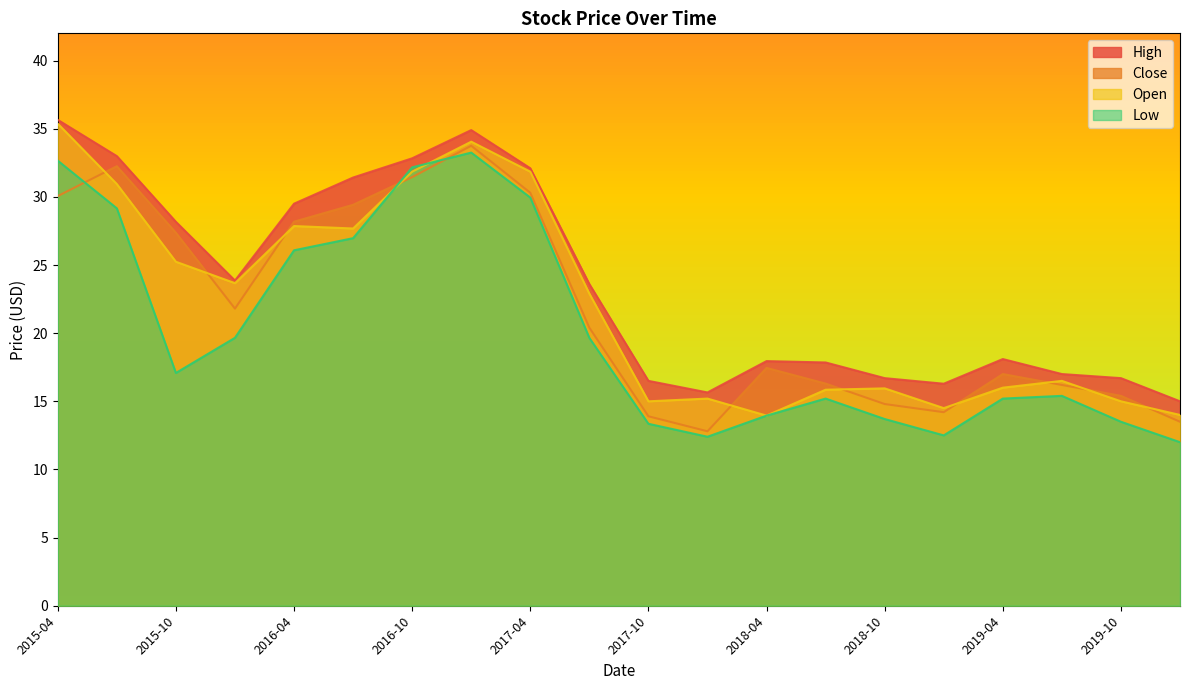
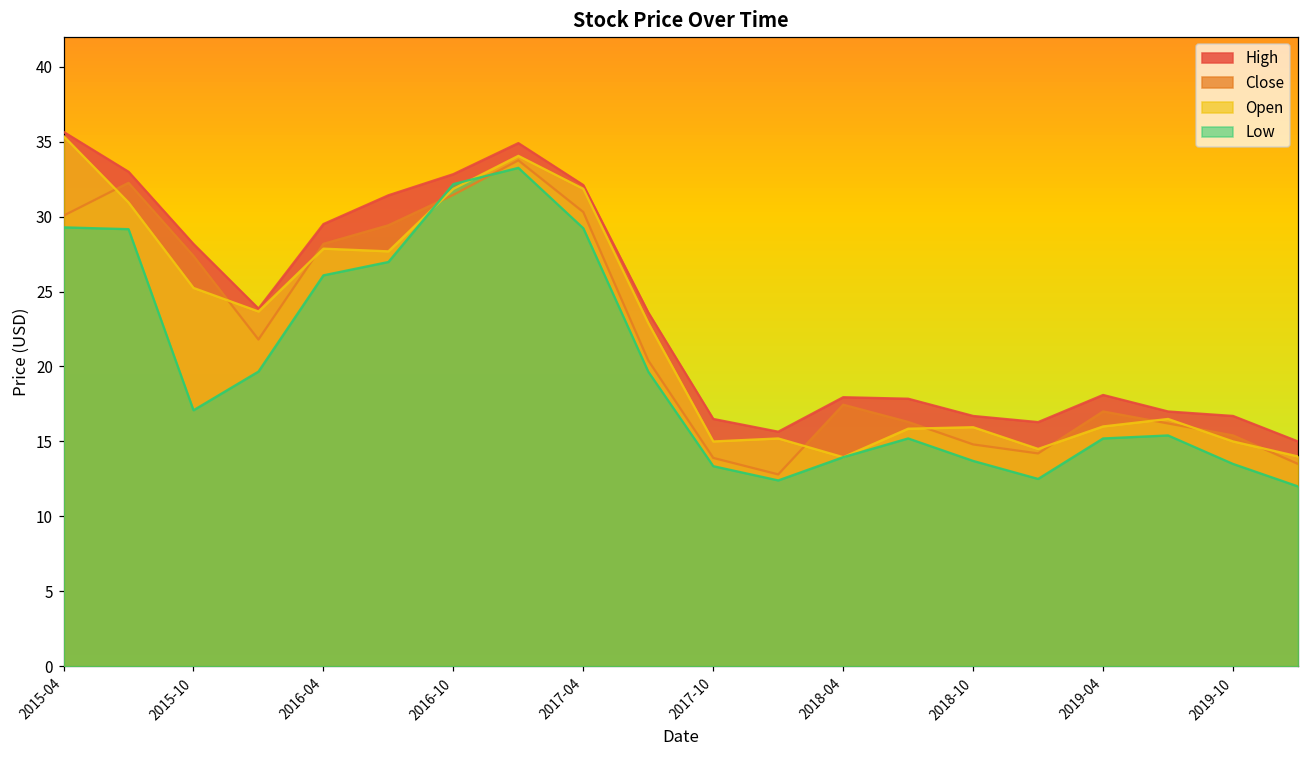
  {
    "Low": {
-     "2015-04": 32.7,
+     "2015-04": 29.3,
      "2015-10": 17.1,
      "2016-04": 26.1,
      "2016-10": 32.2,
-     "2017-04": 30.0,
+     "2017-04": 29.2,
      "2017-10": 13.4,
      "2018-10": 13.7,
      "2019-04": 15.2,
      "2019-10": 13.5
    }
  }
